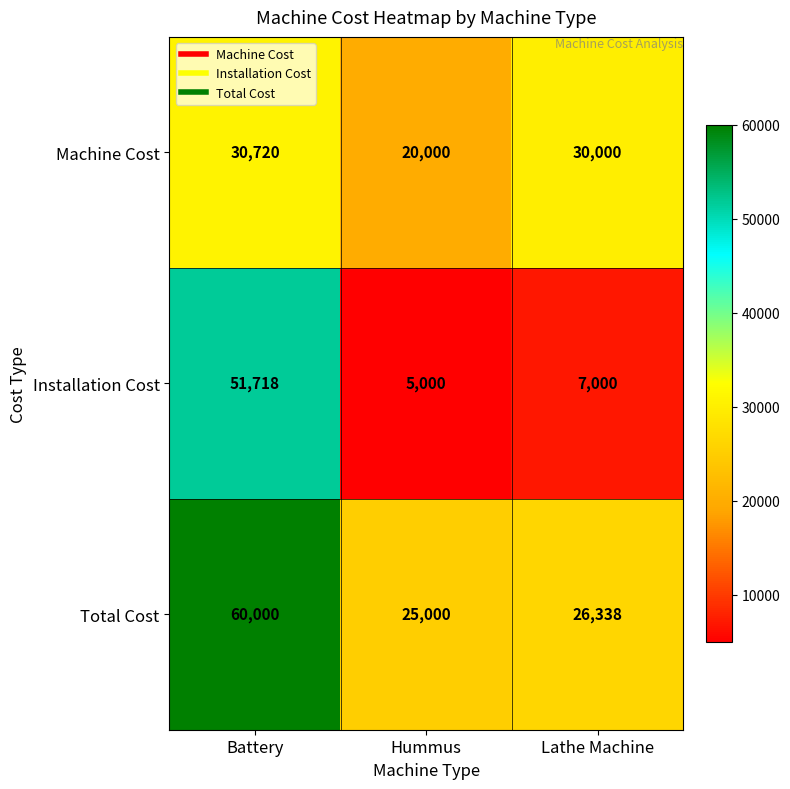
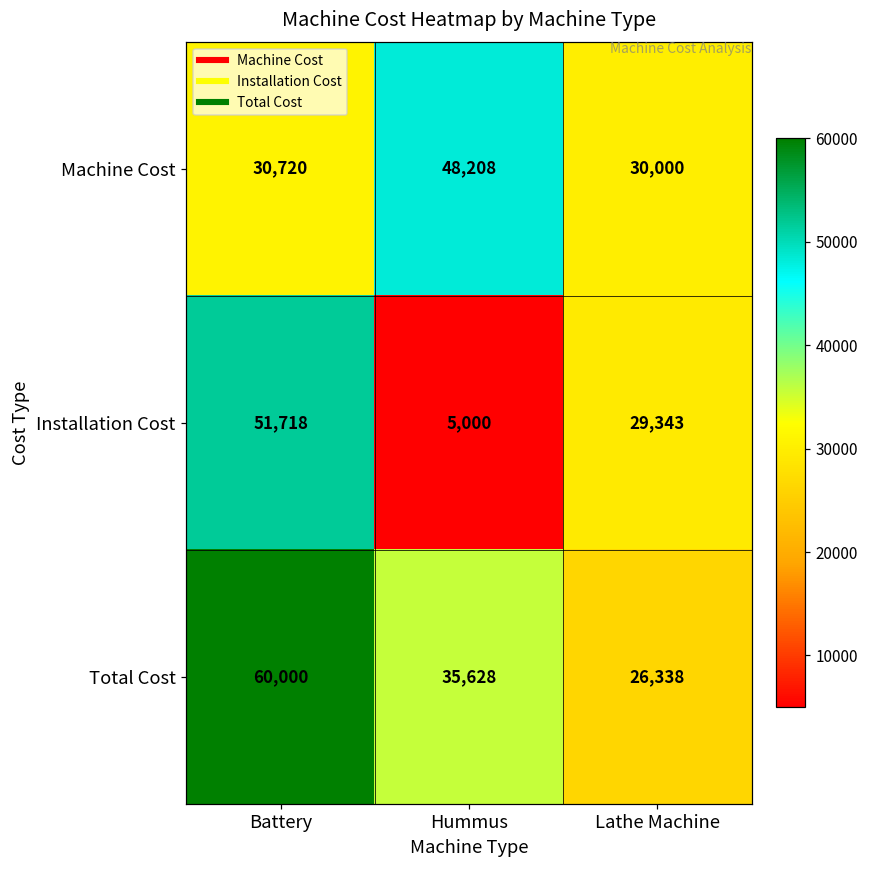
  {
    "Machine Cost": {
      "Battery": "30,720",
-     "Hummus": "20,000"
+     "Hummus": "48,208"
    },
    "Installation Cost": {
      "Battery": "51,718",
      "Hummus": "5,000",
-     "Lathe Machine": "7,000"
+     "Lathe Machine": "29,343"
    },
    "Total Cost": {
      "Battery": "60,000",
-     "Hummus": "25,000",
+     "Hummus": "35,628",
      "Lathe Machine": "26,338"
    }
  }
